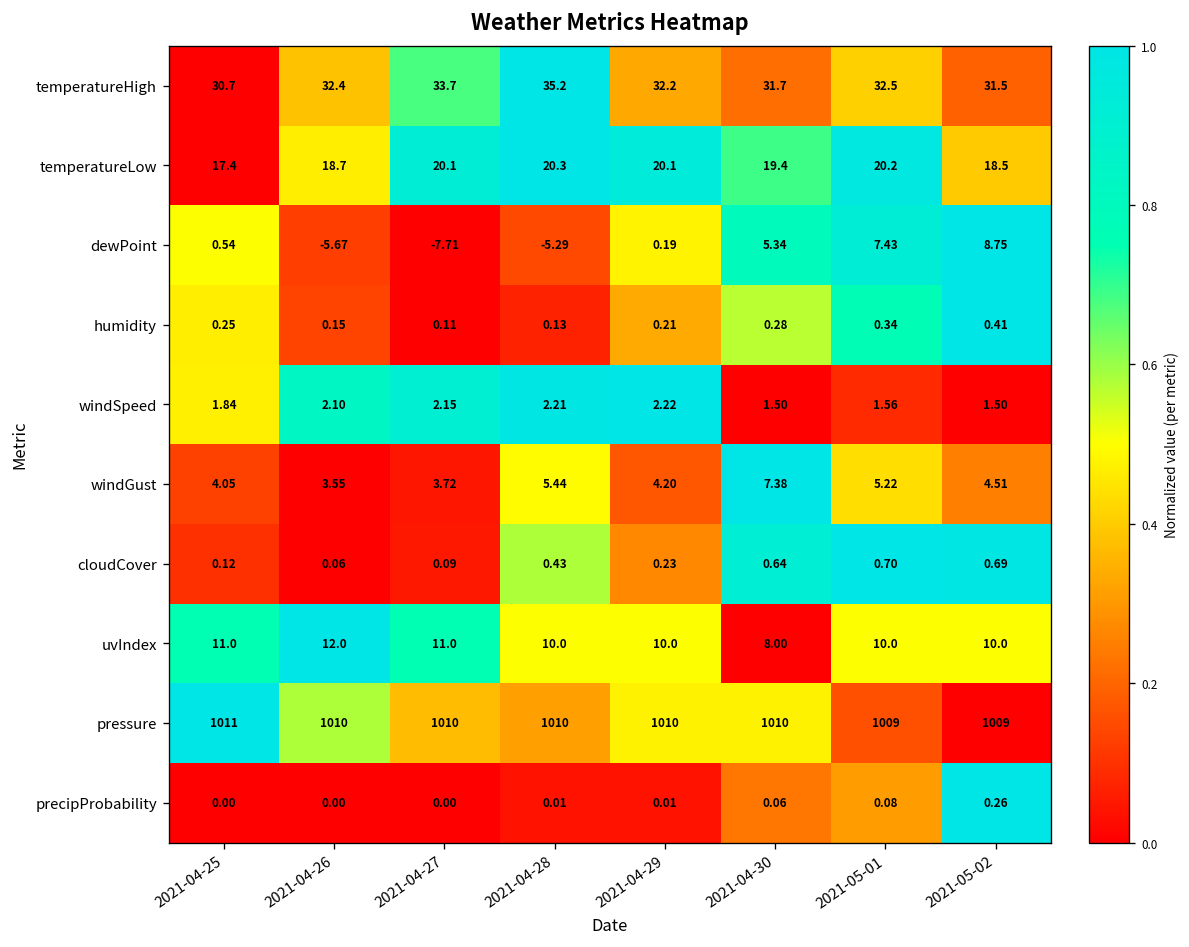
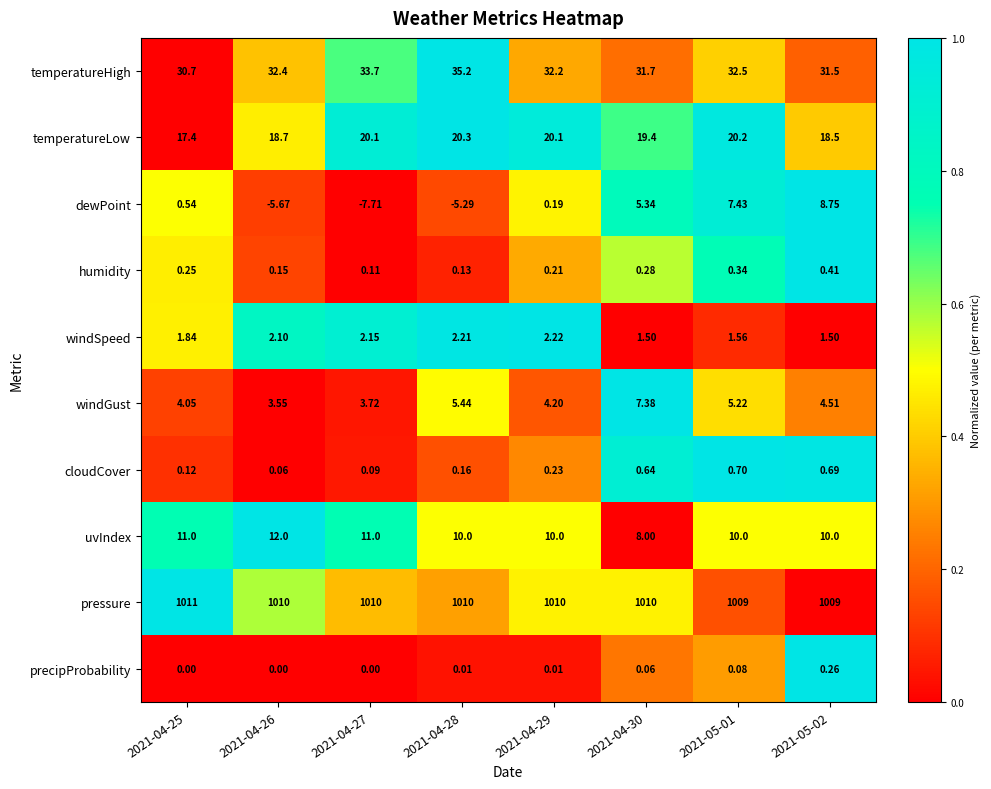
  {
    "temperatureHigh": {
      "2021-04-25": 30.7,
      "2021-04-26": 32.4,
      "2021-04-27": 33.7,
      "2021-04-28": 35.2,
      "2021-04-29": 32.2,
      "2021-04-30": 31.7,
      "2021-05-01": 32.5,
      "2021-05-02": 31.5
    },
    "temperatureLow": {
      "2021-04-25": 17.4,
      "2021-04-26": 18.7,
      "2021-04-27": 20.1,
      "2021-04-28": 20.3,
      "2021-04-29": 20.1,
      "2021-04-30": 19.4,
      "2021-05-01": 20.2,
      "2021-05-02": 18.5
    },
    "dewPoint": {
      "2021-04-25": 0.54,
      "2021-04-26": -5.67,
      "2021-04-27": -7.71,
      "2021-04-28": -5.29,
      "2021-04-29": 0.19,
      "2021-04-30": 5.34,
      "2021-05-01": 7.43,
      "2021-05-02": 8.75
    },
    "humidity": {
      "2021-04-25": 0.25,
      "2021-04-26": 0.15,
      "2021-04-27": 0.11,
      "2021-04-28": 0.13,
      "2021-04-29": 0.21,
      "2021-04-30": 0.28,
      "2021-05-01": 0.34,
      "2021-05-02": 0.41
    },
    "windSpeed": {
      "2021-04-25": 1.84,
      "2021-04-26": 2.10,
      "2021-04-27": 2.15,
      "2021-04-28": 2.21,
      "2021-04-29": 2.22,
      "2021-04-30": 1.50,
      "2021-05-01": 1.56,
      "2021-05-02": 1.50
    },
    "windGust": {
      "2021-04-25": 4.05,
      "2021-04-26": 3.55,
      "2021-04-27": 3.72,
      "2021-04-28": 5.44,
      "2021-04-29": 4.20,
      "2021-04-30": 7.38,
      "2021-05-01": 5.22,
      "2021-05-02": 4.51
    },
    "cloudCover": {
      "2021-04-25": 0.12,
      "2021-04-26": 0.06,
      "2021-04-27": 0.09,
-     "2021-04-28": 0.43,
+     "2021-04-28": 0.16,
      "2021-04-29": 0.23,
      "2021-04-30": 0.64,
      "2021-05-01": 0.70,
      "2021-05-02": 0.69
    },
    "uvIndex": {
      "2021-04-25": 11.0,
      "2021-04-26": 12.0,
      "2021-04-27": 11.0,
      "2021-04-28": 10.0,
      "2021-04-29": 10.0,
      "2021-04-30": 8.00,
      "2021-05-01": 10.0,
      "2021-05-02": 10.0
    },
    "pressure": {
      "2021-04-25": 1011,
      "2021-04-26": 1010,
      "2021-04-27": 1010,
      "2021-04-28": 1010,
      "2021-04-29": 1010,
      "2021-04-30": 1010,
      "2021-05-01": 1009,
      "2021-05-02": 1009
    },
    "precipProbability": {
      "2021-04-25": 0.00,
      "2021-04-26": 0.00,
      "2021-04-27": 0.00,
      "2021-04-28": 0.01,
      "2021-04-29": 0.01,
      "2021-04-30": 0.06,
      "2021-05-01": 0.08,
      "2021-05-02": 0.26
    }
  }
